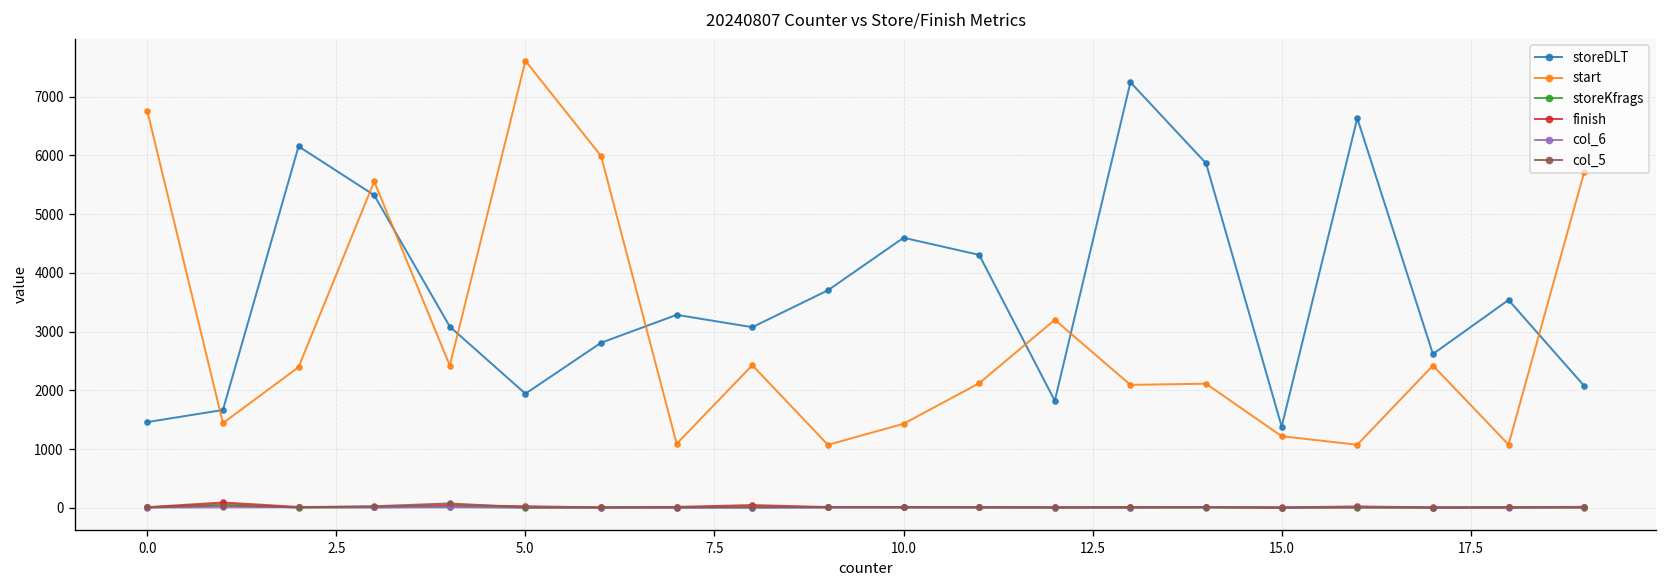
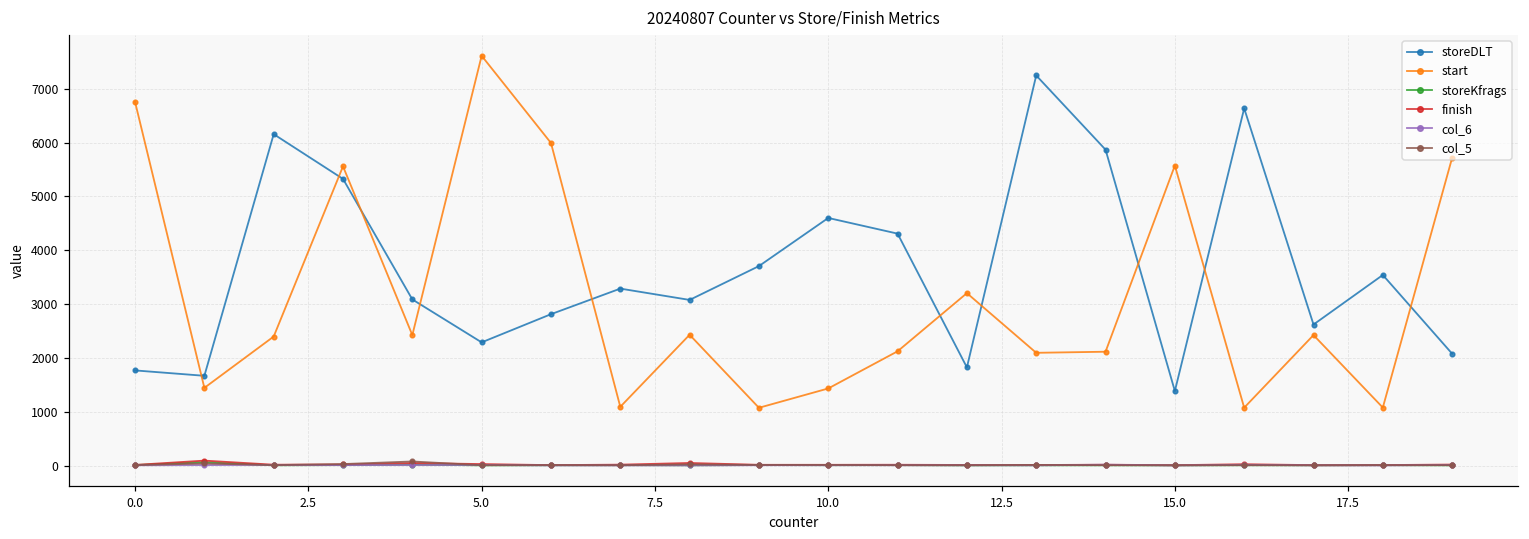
  {
    "storeDLT": {
-     "0.0": 1500,
-     "5.0": 1900,
+     "0.0": 1800,
+     "5.0": 2300,
      "10.0": 4600,
      "15.0": 1400
    },
    "start": {
      "0.0": 6800,
      "5.0": 7600,
      "10.0": 1400,
-     "15.0": 1200
+     "15.0": 5600
    }
  }
